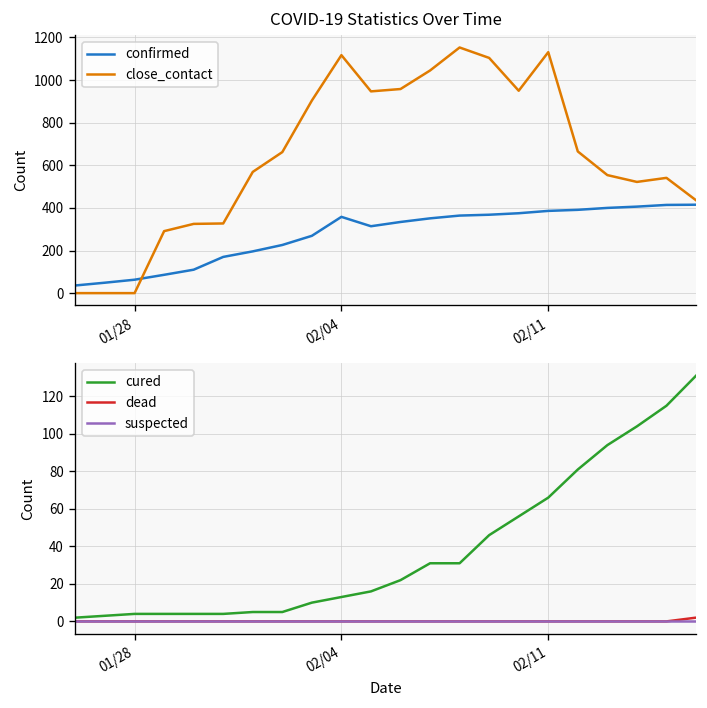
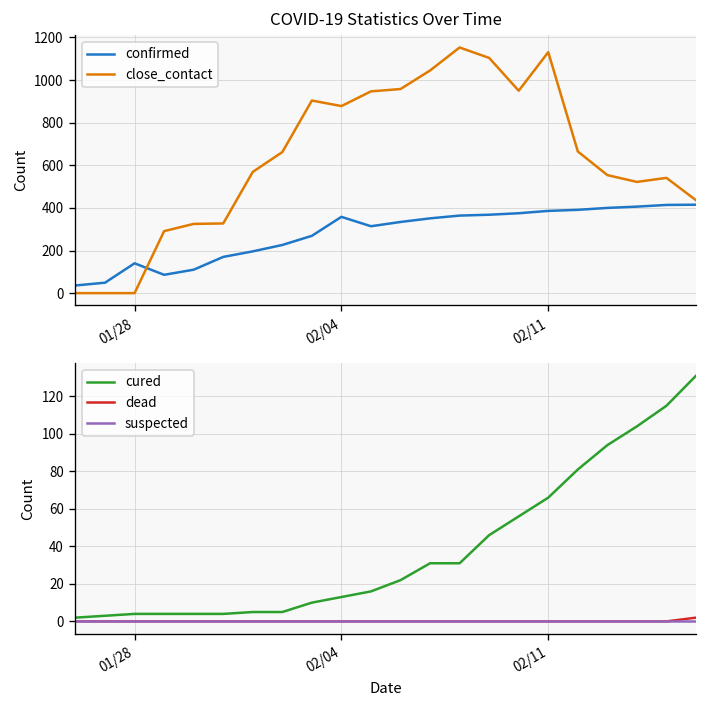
  {
    "COVID-19 Statistics Over Time": {
      "confirmed": {
-       "01/28": 60,
+       "01/28": 140,
        "02/04": 360,
        "02/11": 390
      },
      "close_contact": {
        "01/28": 0,
-       "02/04": 1120,
+       "02/04": 880,
        "02/11": 1130
      }
    }
  }
